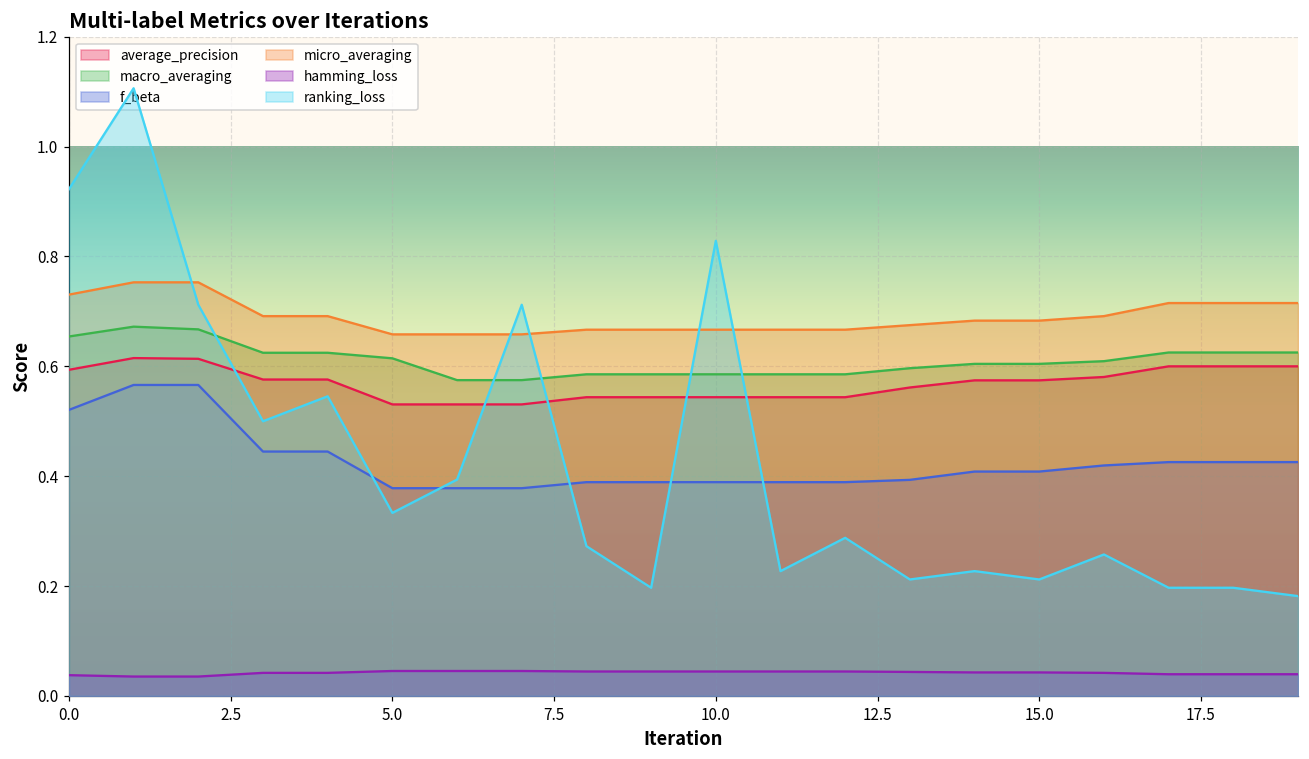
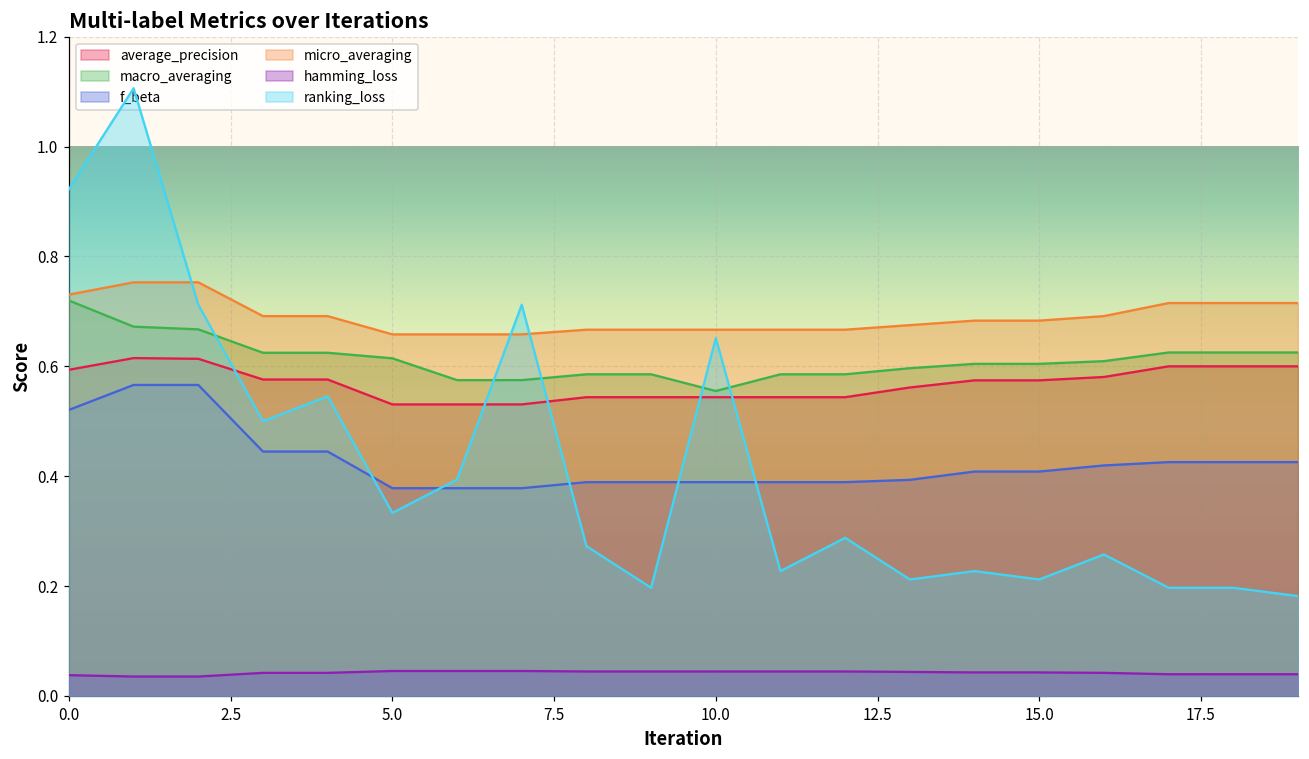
  {
    "macro_averaging": {
-     "0.0": 0.65,
+     "0.0": 0.72,
      "5.0": 0.61,
-     "10.0": 0.59,
+     "10.0": 0.56,
      "15.0": 0.60
    },
    "ranking_loss": {
      "0.0": 0.92,
      "5.0": 0.33,
-     "10.0": 0.83,
+     "10.0": 0.65,
      "15.0": 0.21
    }
  }
